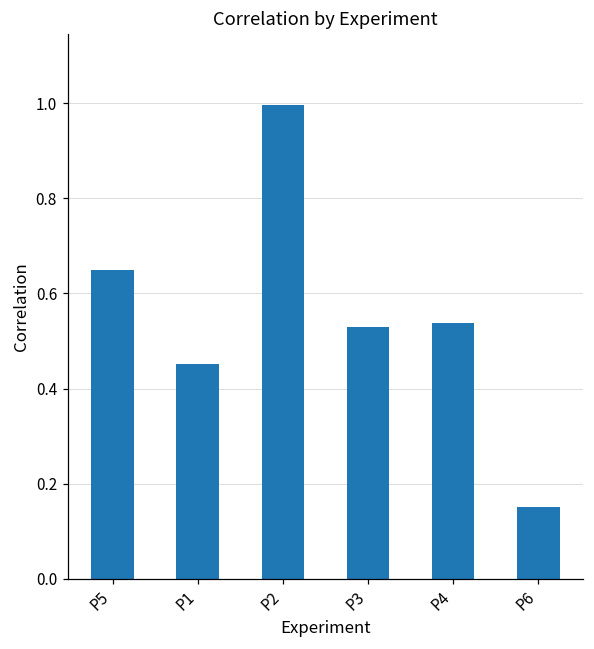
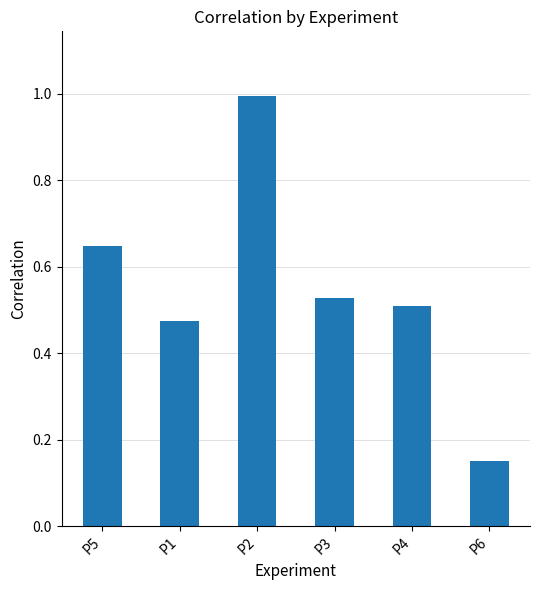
  {
    "P5": 0.65,
-   "P1": 0.45,
+   "P1": 0.47,
    "P2": 1.00,
    "P3": 0.53,
-   "P4": 0.54,
+   "P4": 0.51,
    "P6": 0.15
  }
